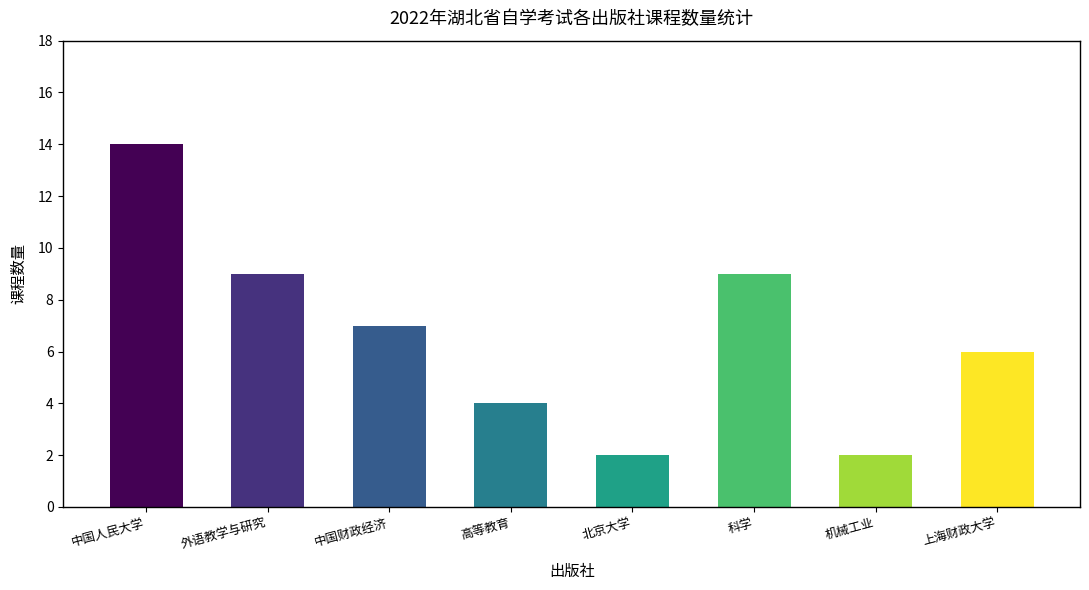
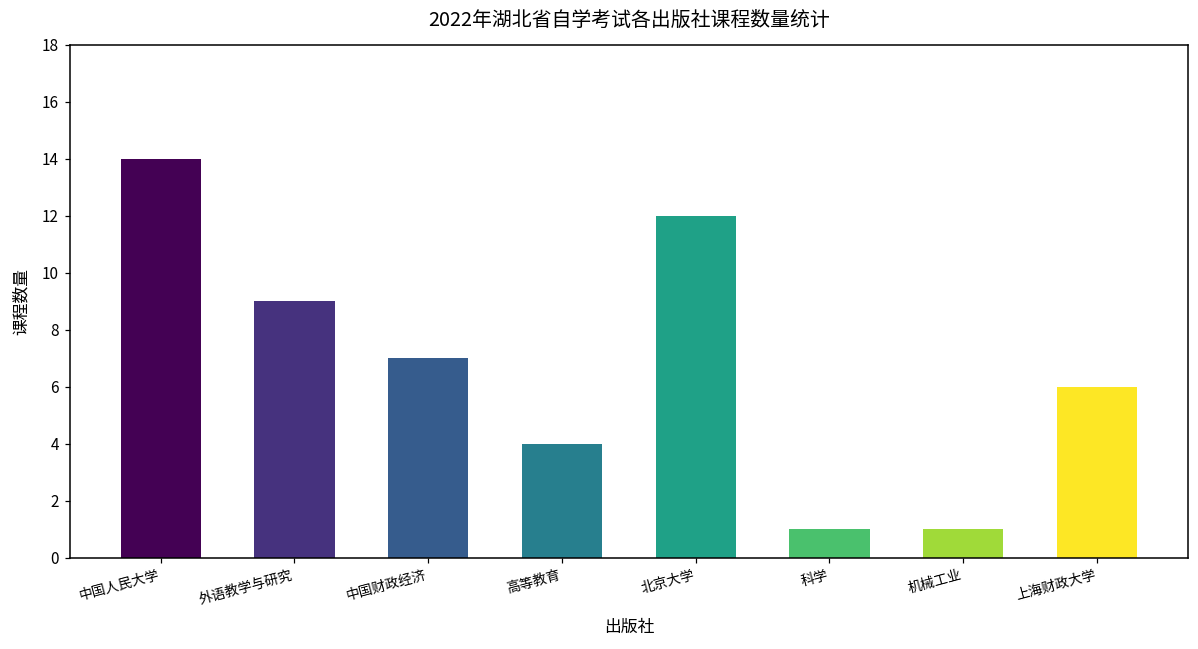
  {
    "中国人民大学": 14,
    "外语教学与研究": 9,
    "中国财政经济": 7,
    "高等教育": 4,
-   "北京大学": 2,
-   "科学": 9,
-   "机械工业": 2,
+   "北京大学": 12,
+   "科学": 1,
+   "机械工业": 1,
    "上海财政大学": 6
  }
